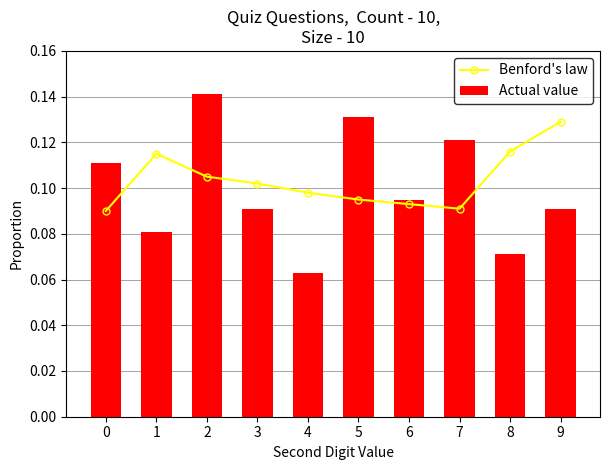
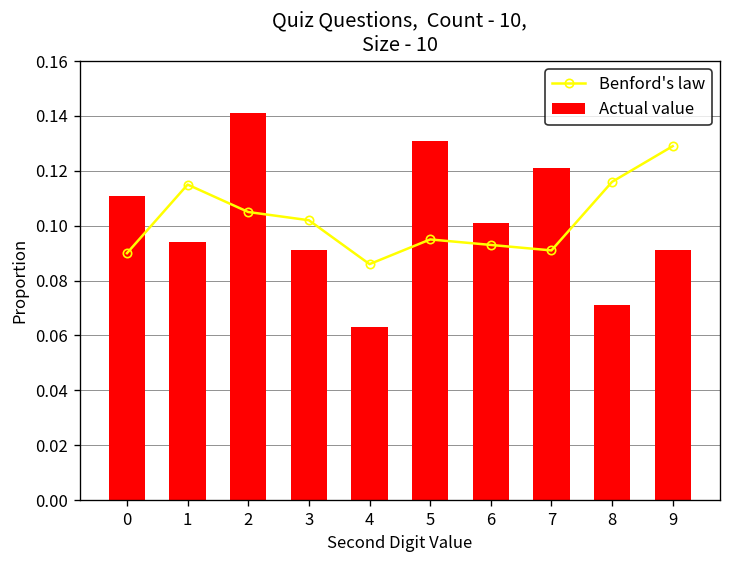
  {
    "Benford's law": {
      "0": 0.090,
      "1": 0.115,
      "2": 0.105,
      "3": 0.102,
-     "4": 0.098,
+     "4": 0.086,
      "5": 0.095,
      "6": 0.093,
      "7": 0.091,
      "8": 0.116,
      "9": 0.129
    },
    "Actual value": {
      "0": 0.111,
-     "1": 0.081,
+     "1": 0.094,
      "2": 0.141,
      "3": 0.091,
      "4": 0.063,
      "5": 0.131,
-     "6": 0.095,
+     "6": 0.101,
      "7": 0.121,
      "8": 0.071,
      "9": 0.091
    }
  }
